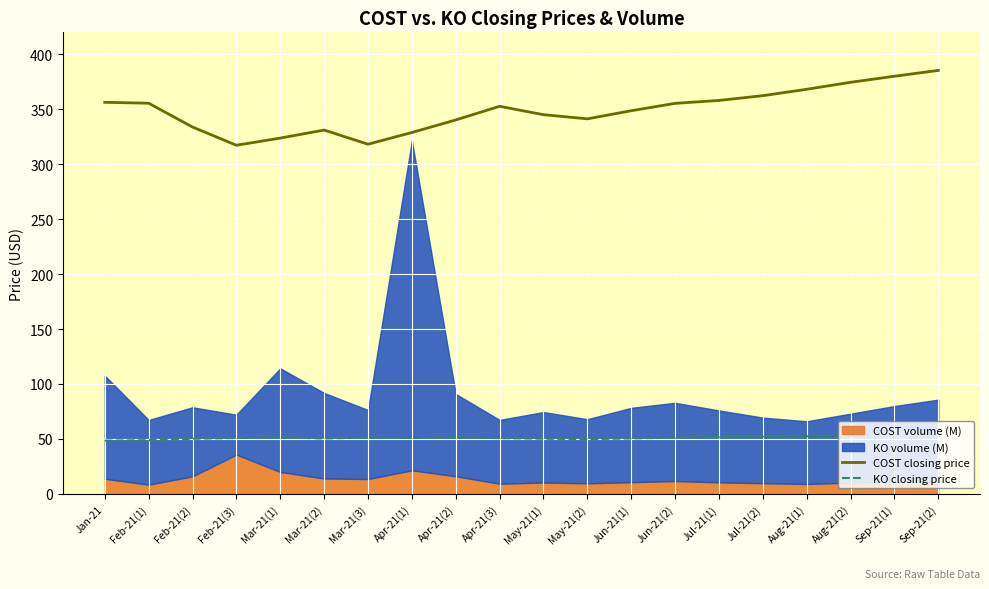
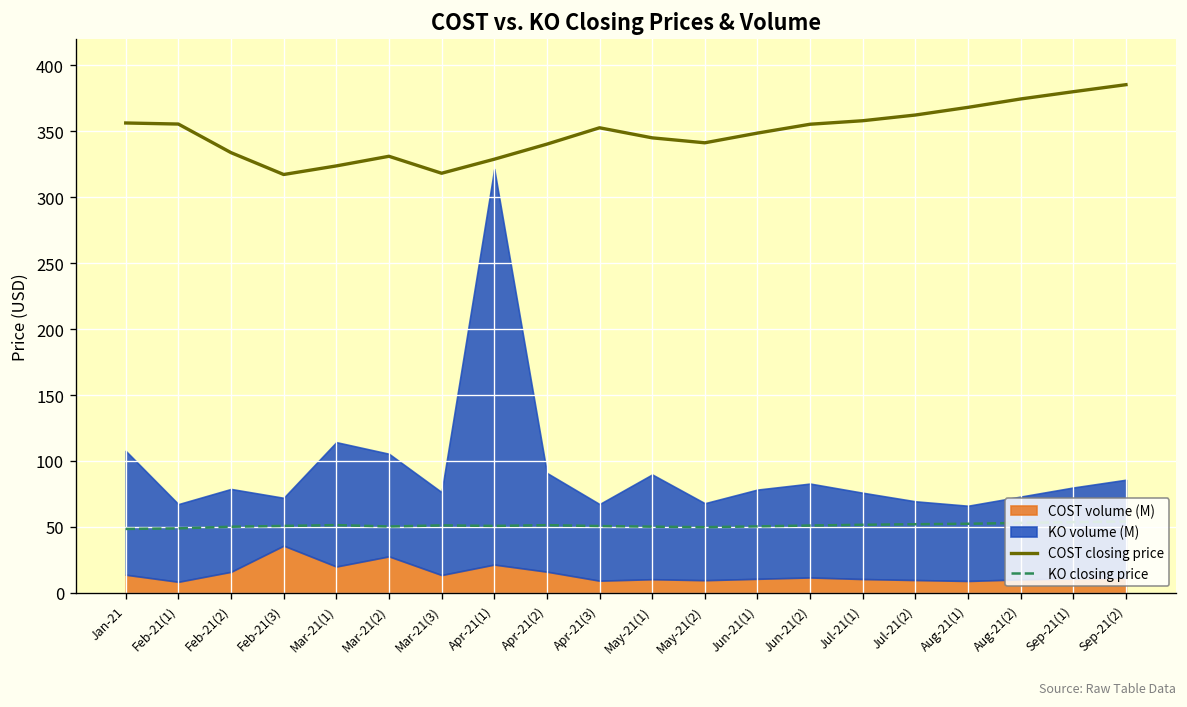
  {
    "COST closing price": {
      "Jan-21": 356,
      "Feb-21(1)": 356,
      "Feb-21(2)": 334,
      "Feb-21(3)": 317,
      "Mar-21(1)": 324,
      "Mar-21(2)": 331,
      "Mar-21(3)": 318,
      "Apr-21(1)": 329,
      "Apr-21(2)": 340,
      "Apr-21(3)": 353,
      "May-21(1)": 345,
      "May-21(2)": 341,
      "Jun-21(1)": 349,
      "Jun-21(2)": 355,
      "Jul-21(1)": 358,
      "Jul-21(2)": 362,
      "Aug-21(1)": 368,
      "Aug-21(2)": 375,
      "Sep-21(1)": 380,
      "Sep-21(2)": 385
    },
    "COST volume (M)": {
      "Jan-21": 14,
      "Feb-21(1)": 8,
      "Feb-21(2)": 16,
      "Feb-21(3)": 36,
      "Mar-21(1)": 20,
-     "Mar-21(2)": 14,
+     "Mar-21(2)": 28,
      "Mar-21(3)": 14,
      "Apr-21(1)": 21,
      "Apr-21(2)": 16,
      "Apr-21(3)": 9,
      "May-21(1)": 10,
      "May-21(2)": 10,
      "Jun-21(1)": 11,
      "Jun-21(2)": 12,
      "Jul-21(1)": 11,
      "Jul-21(2)": 10,
      "Aug-21(1)": 9
    },
    "KO closing price": {
      "Jan-21": 49,
      "Feb-21(1)": 49,
      "Feb-21(2)": 50,
      "Feb-21(3)": 51,
      "Mar-21(1)": 51,
      "Mar-21(2)": 50,
      "Mar-21(3)": 51,
      "Apr-21(1)": 51,
      "Apr-21(2)": 51,
      "Apr-21(3)": 51,
      "May-21(1)": 50,
      "May-21(2)": 50,
      "Jun-21(1)": 50,
      "Jun-21(2)": 51,
      "Jul-21(1)": 52,
      "Jul-21(2)": 52,
      "Aug-21(1)": 52
    },
    "KO volume (M)": {
      "Jan-21": 94,
      "Feb-21(1)": 59,
      "Feb-21(2)": 63,
      "Feb-21(3)": 36,
      "Mar-21(1)": 94,
      "Mar-21(2)": 78,
      "Mar-21(3)": 63,
      "Apr-21(1)": 300,
      "Apr-21(2)": 75,
      "Apr-21(3)": 58,
-     "May-21(1)": 64,
+     "May-21(1)": 79,
      "May-21(2)": 58,
      "Jun-21(1)": 68,
      "Jun-21(2)": 71,
      "Jul-21(1)": 65,
      "Jul-21(2)": 60,
      "Aug-21(1)": 57,
      "Aug-21(2)": 63,
      "Sep-21(1)": 69,
      "Sep-21(2)": 74
    }
  }
